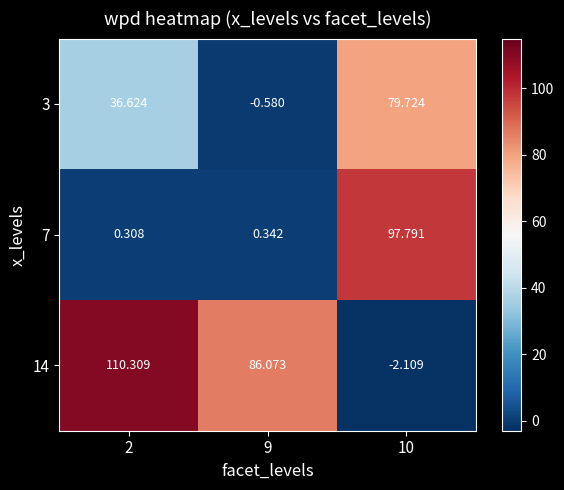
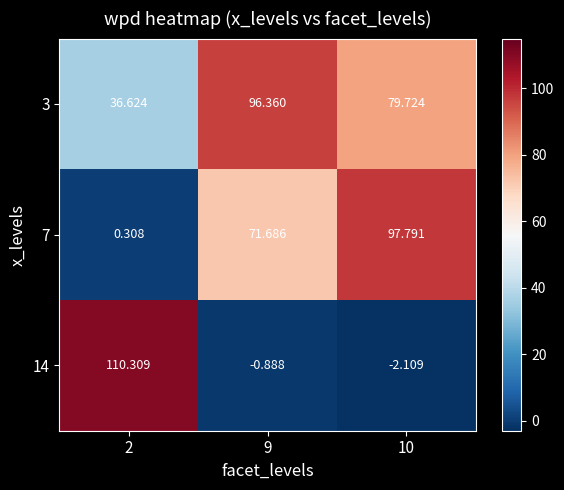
  {
    "3": {
      "2": 36.624,
-     "9": -0.580,
+     "9": 96.360,
      "10": 79.724
    },
    "7": {
      "2": 0.308,
-     "9": 0.342,
+     "9": 71.686,
      "10": 97.791
    },
    "14": {
      "2": 110.309,
-     "9": 86.073,
+     "9": -0.888,
      "10": -2.109
    }
  }
